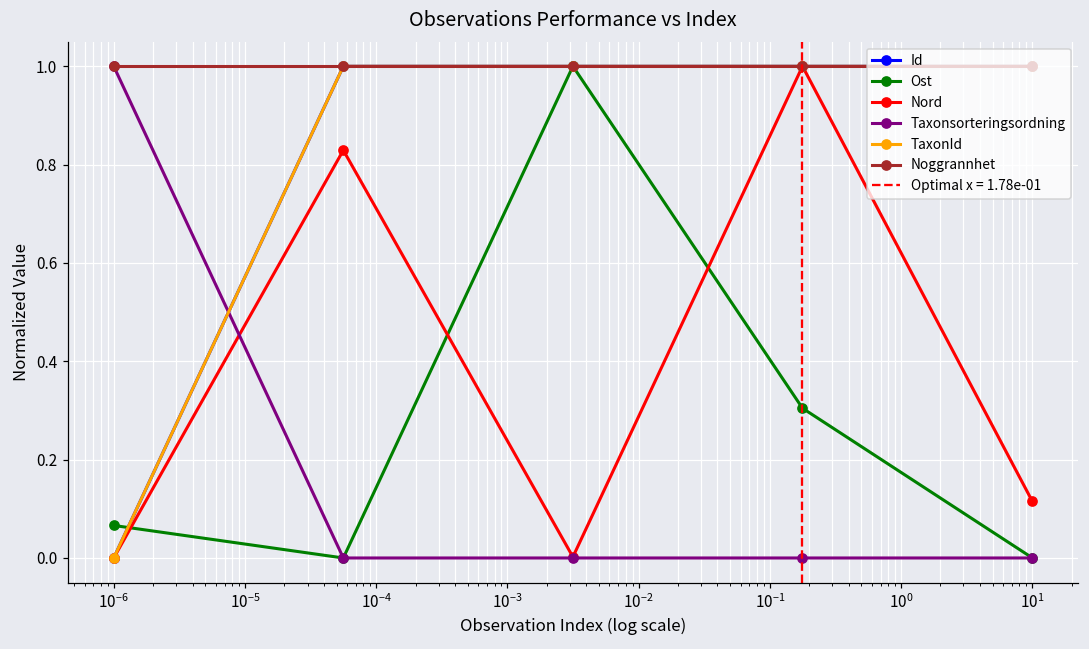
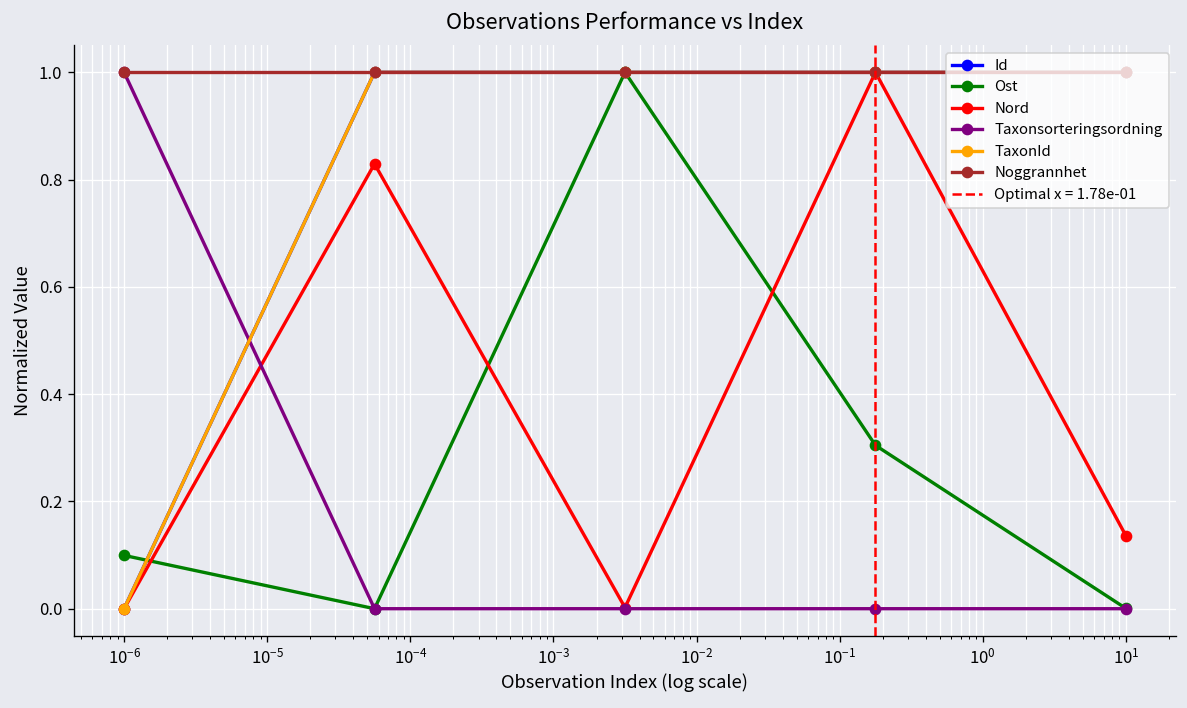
  {
    "Ost": {
-     "10^-6": 0.07
+     "10^-6": 0.10
    },
    "Nord": {
-     "10^1": 0.12
+     "10^1": 0.14
    }
  }
